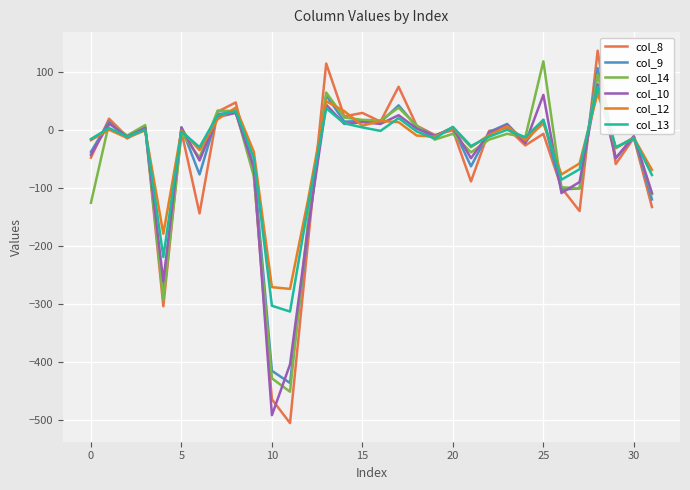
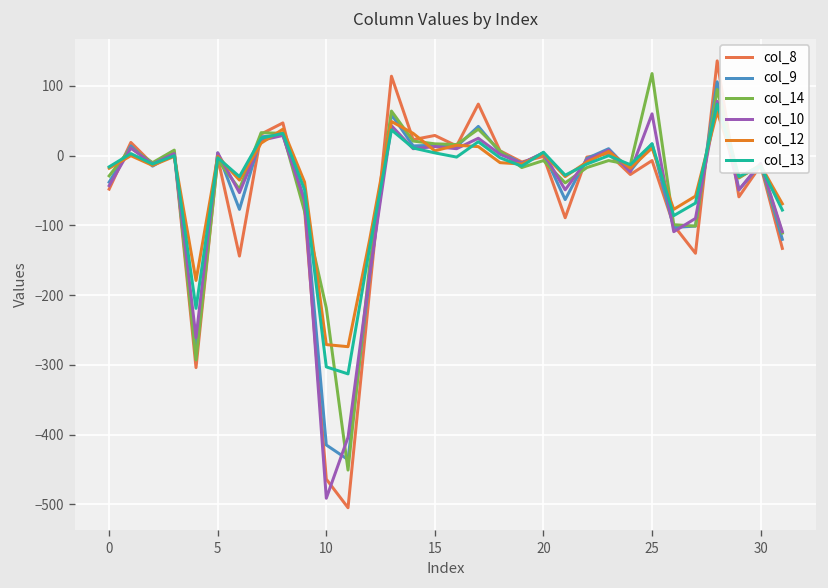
  {
    "col_9": {
      "0": -40,
      "10": -420
    },
    "col_14": {
-     "0": -130,
-     "10": -430,
+     "0": -30,
+     "10": -220,
      "20": -10,
      "25": 120
    },
    "col_10": {
      "0": -40,
      "10": -490,
      "25": 60
    },
    "col_13": {
      "10": -300
    }
  }
